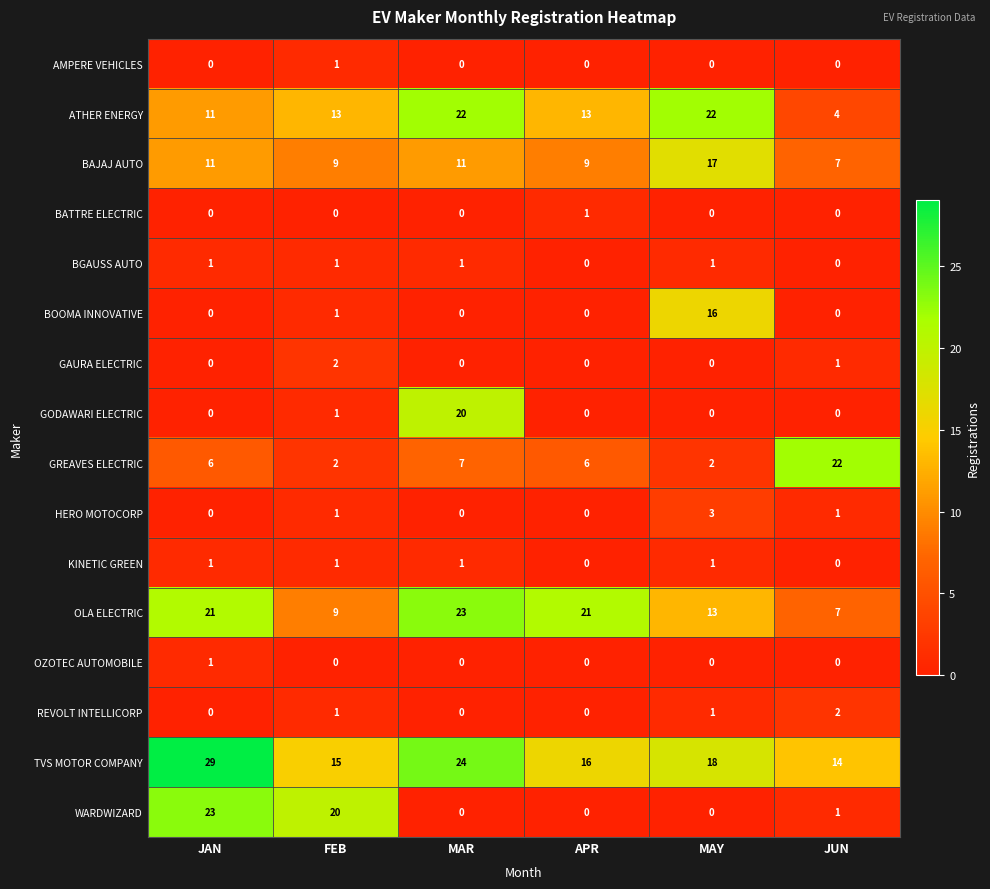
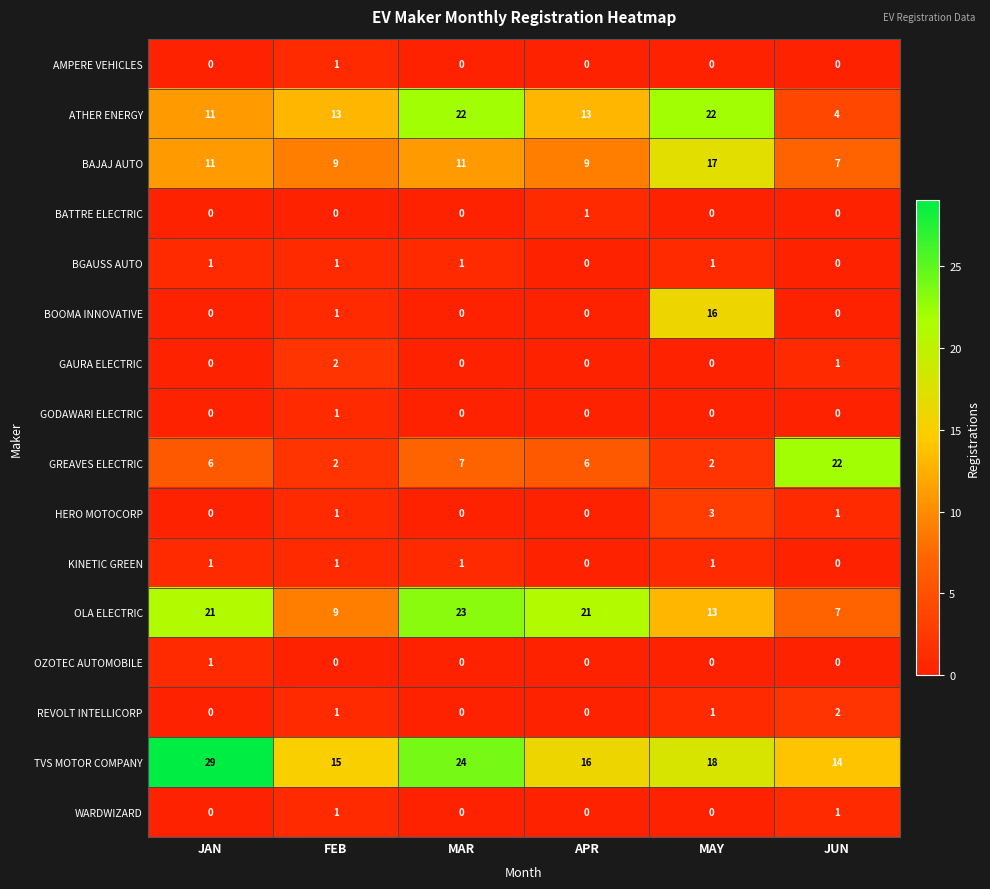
  {
    "AMPERE VEHICLES": {
      "JAN": 0,
      "FEB": 1,
      "MAR": 0,
      "APR": 0,
      "MAY": 0,
      "JUN": 0
    },
    "ATHER ENERGY": {
      "JAN": 11,
      "FEB": 13,
      "MAR": 22,
      "APR": 13,
      "MAY": 22,
      "JUN": 4
    },
    "BAJAJ AUTO": {
      "JAN": 11,
      "FEB": 9,
      "MAR": 11,
      "APR": 9,
      "MAY": 17,
      "JUN": 7
    },
    "BATTRE ELECTRIC": {
      "JAN": 0,
      "FEB": 0,
      "MAR": 0,
      "APR": 1,
      "MAY": 0,
      "JUN": 0
    },
    "BGAUSS AUTO": {
      "JAN": 1,
      "FEB": 1,
      "MAR": 1,
      "APR": 0,
      "MAY": 1,
      "JUN": 0
    },
    "BOOMA INNOVATIVE": {
      "JAN": 0,
      "FEB": 1,
      "MAR": 0,
      "APR": 0,
      "MAY": 16,
      "JUN": 0
    },
    "GAURA ELECTRIC": {
      "JAN": 0,
      "FEB": 2,
      "MAR": 0,
      "APR": 0,
      "MAY": 0,
      "JUN": 1
    },
    "GODAWARI ELECTRIC": {
      "JAN": 0,
      "FEB": 1,
-     "MAR": 20,
+     "MAR": 0,
      "APR": 0,
      "MAY": 0,
      "JUN": 0
    },
    "GREAVES ELECTRIC": {
      "JAN": 6,
      "FEB": 2,
      "MAR": 7,
      "APR": 6,
      "MAY": 2,
      "JUN": 22
    },
    "HERO MOTOCORP": {
      "JAN": 0,
      "FEB": 1,
      "MAR": 0,
      "APR": 0,
      "MAY": 3,
      "JUN": 1
    },
    "KINETIC GREEN": {
      "JAN": 1,
      "FEB": 1,
      "MAR": 1,
      "APR": 0,
      "MAY": 1,
      "JUN": 0
    },
    "OLA ELECTRIC": {
      "JAN": 21,
      "FEB": 9,
      "MAR": 23,
      "APR": 21,
      "MAY": 13,
      "JUN": 7
    },
    "OZOTEC AUTOMOBILE": {
      "JAN": 1,
      "FEB": 0,
      "MAR": 0,
      "APR": 0,
      "MAY": 0,
      "JUN": 0
    },
    "REVOLT INTELLICORP": {
      "JAN": 0,
      "FEB": 1,
      "MAR": 0,
      "APR": 0,
      "MAY": 1,
      "JUN": 2
    },
    "TVS MOTOR COMPANY": {
      "JAN": 29,
      "FEB": 15,
      "MAR": 24,
      "APR": 16,
      "MAY": 18,
      "JUN": 14
    },
    "WARDWIZARD": {
-     "JAN": 23,
-     "FEB": 20,
+     "JAN": 0,
+     "FEB": 1,
      "MAR": 0,
      "APR": 0,
      "MAY": 0,
      "JUN": 1
    }
  }
